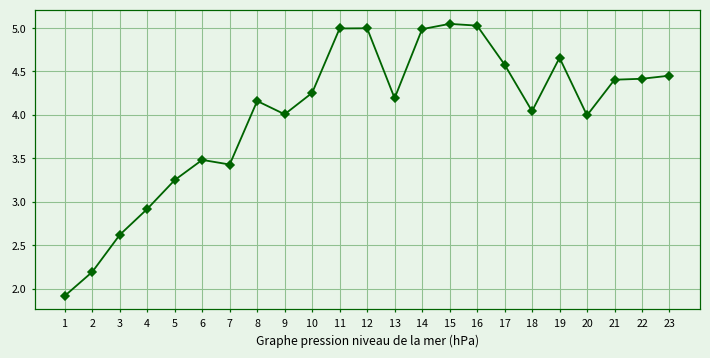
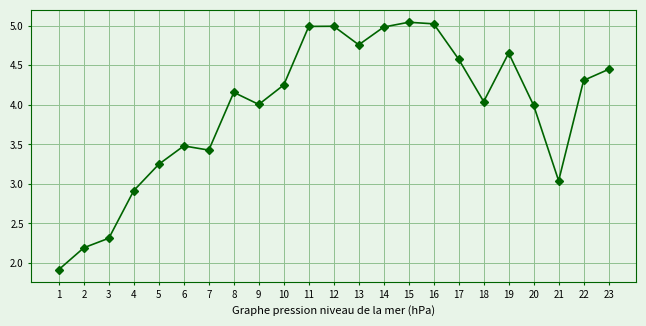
  {
    "1": 1.9,
    "2": 2.2,
-   "3": 2.6,
+   "3": 2.3,
    "4": 2.9,
    "5": 3.2,
    "6": 3.5,
    "7": 3.4,
    "8": 4.2,
    "9": 4.0,
    "10": 4.3,
    "11": 5.0,
    "12": 5.0,
-   "13": 4.2,
+   "13": 4.8,
    "14": 5.0,
    "15": 5.0,
    "16": 5.0,
    "17": 4.6,
    "18": 4.0,
    "19": 4.7,
    "20": 4.0,
-   "21": 4.4,
-   "22": 4.4,
+   "21": 3.0,
+   "22": 4.3,
    "23": 4.4
  }
